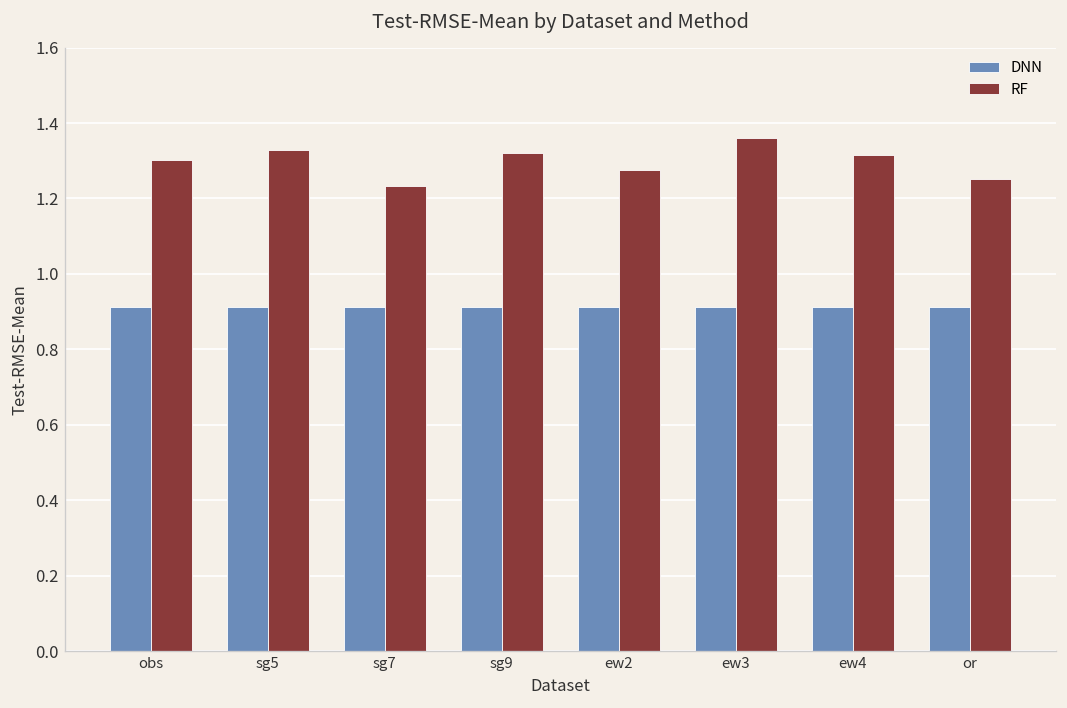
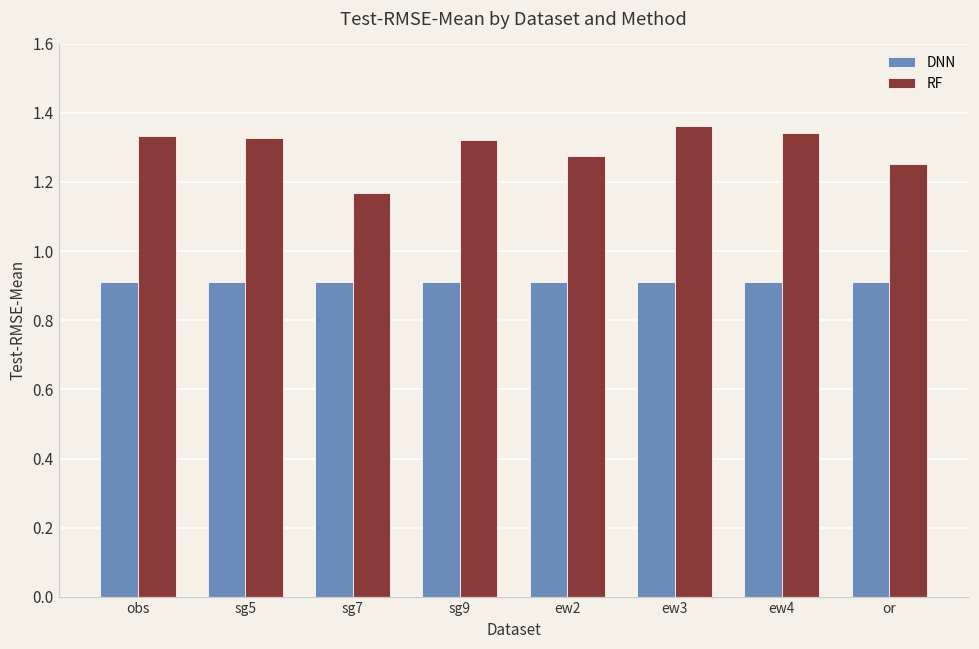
  {
    "DNN": {
      "obs": 0.91,
      "sg5": 0.91,
      "sg7": 0.91,
      "sg9": 0.91,
      "ew2": 0.91,
      "ew3": 0.91,
      "ew4": 0.91,
      "or": 0.91
    },
    "RF": {
-     "obs": 1.30,
+     "obs": 1.33,
      "sg5": 1.33,
-     "sg7": 1.23,
+     "sg7": 1.17,
      "sg9": 1.32,
      "ew2": 1.27,
      "ew3": 1.36,
-     "ew4": 1.31,
+     "ew4": 1.34,
      "or": 1.25
    }
  }
